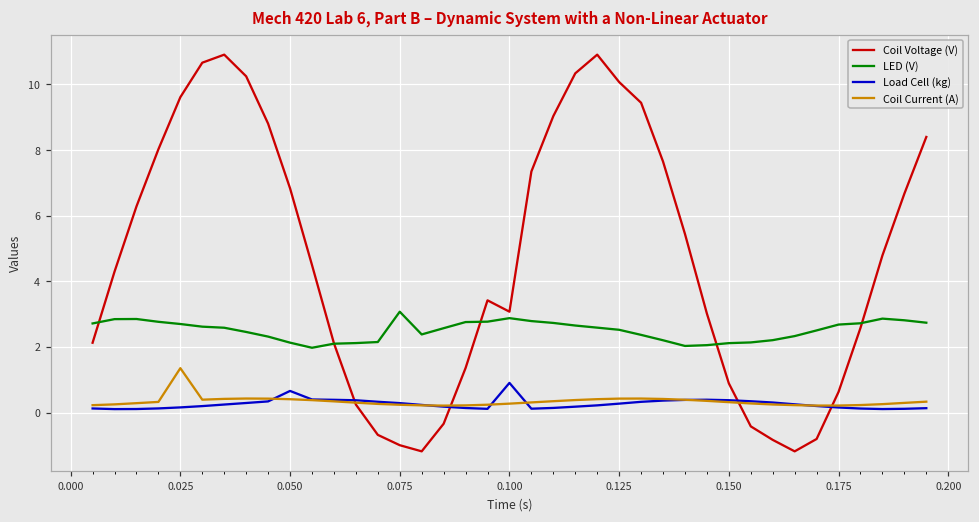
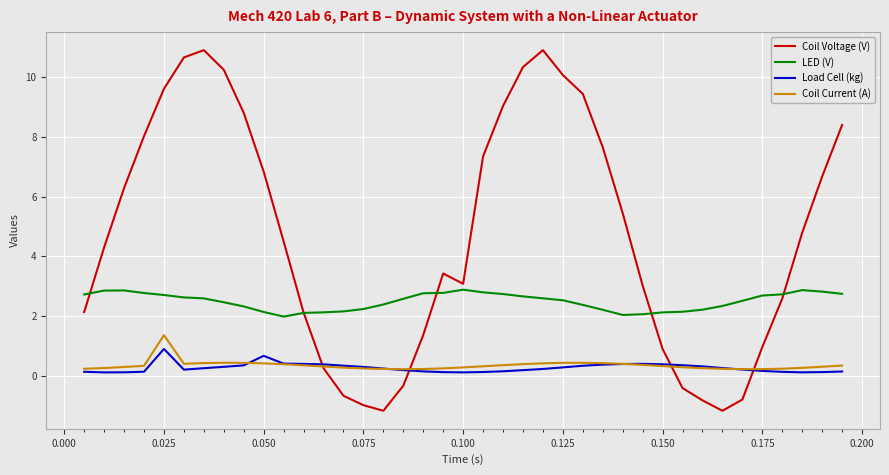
  {
    "Coil Voltage (V)": {
      "0.025": 9.6,
      "0.050": 6.8,
      "0.075": -1.0,
      "0.100": 3.1,
      "0.125": 10.1,
      "0.150": 0.9,
-     "0.175": 0.6
+     "0.175": 1.0
    },
    "LED (V)": {
      "0.025": 2.7,
      "0.050": 2.1,
-     "0.075": 3.1,
+     "0.075": 2.2,
      "0.100": 2.9,
      "0.125": 2.5,
      "0.150": 2.1,
      "0.175": 2.7
    },
    "Load Cell (kg)": {
-     "0.025": 0.2,
+     "0.025": 0.9,
      "0.050": 0.7,
-     "0.100": 0.9,
+     "0.100": 0.1,
      "0.125": 0.3
    },
    "Coil Current (A)": {
      "0.025": 1.4,
      "0.050": 0.4,
      "0.100": 0.3,
      "0.125": 0.4
    }
  }
